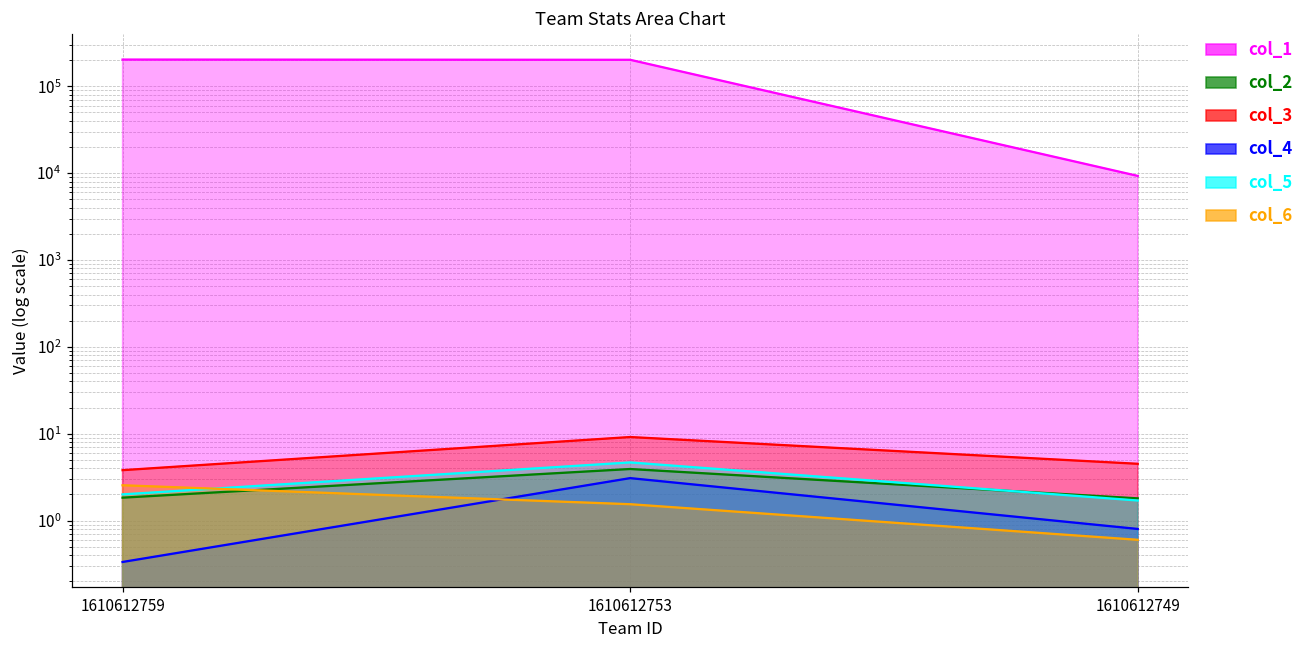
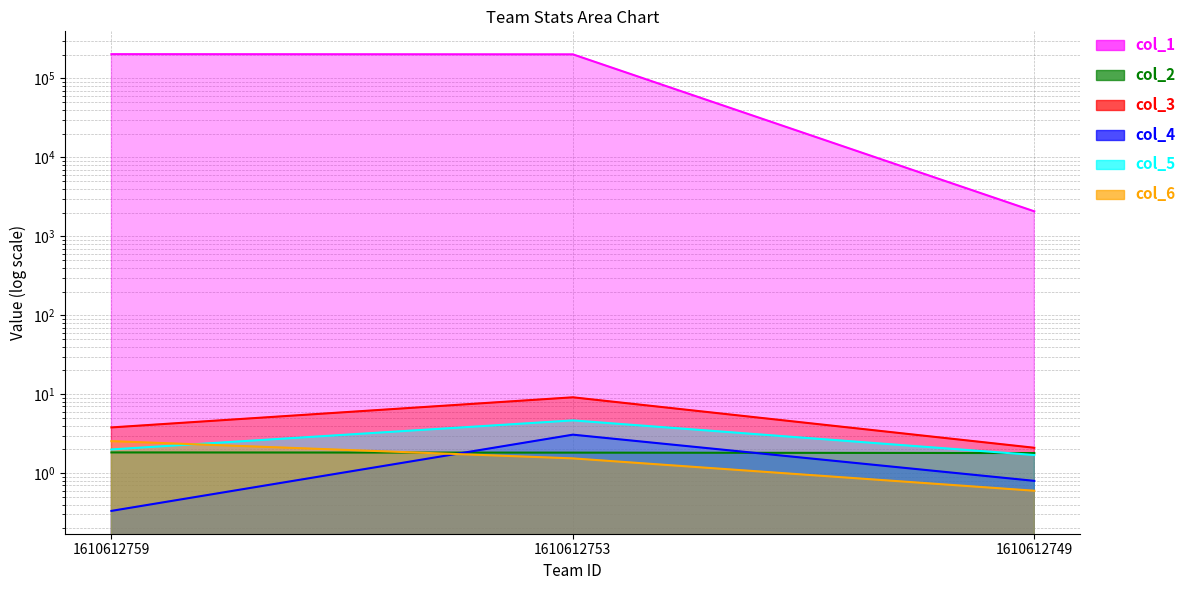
  {
    "col_1": {
      "1610612759": 200000,
      "1610612753": 200000,
-     "1610612749": 9000
+     "1610612749": 2100
    },
    "col_2": {
      "1610612759": 1.8,
-     "1610612753": 4
+     "1610612753": 1.8
    },
    "col_3": {
      "1610612759": 4,
      "1610612753": 9,
-     "1610612749": 5
+     "1610612749": 2.1
    },
    "col_4": {
      "1610612759": 0.33,
      "1610612753": 3.1,
      "1610612749": 0.8
    },
    "col_5": {
      "1610612759": 2.0,
      "1610612753": 5
    },
    "col_6": {
      "1610612759": 2.5,
      "1610612753": 1.5,
      "1610612749": 0.6
    }
  }
